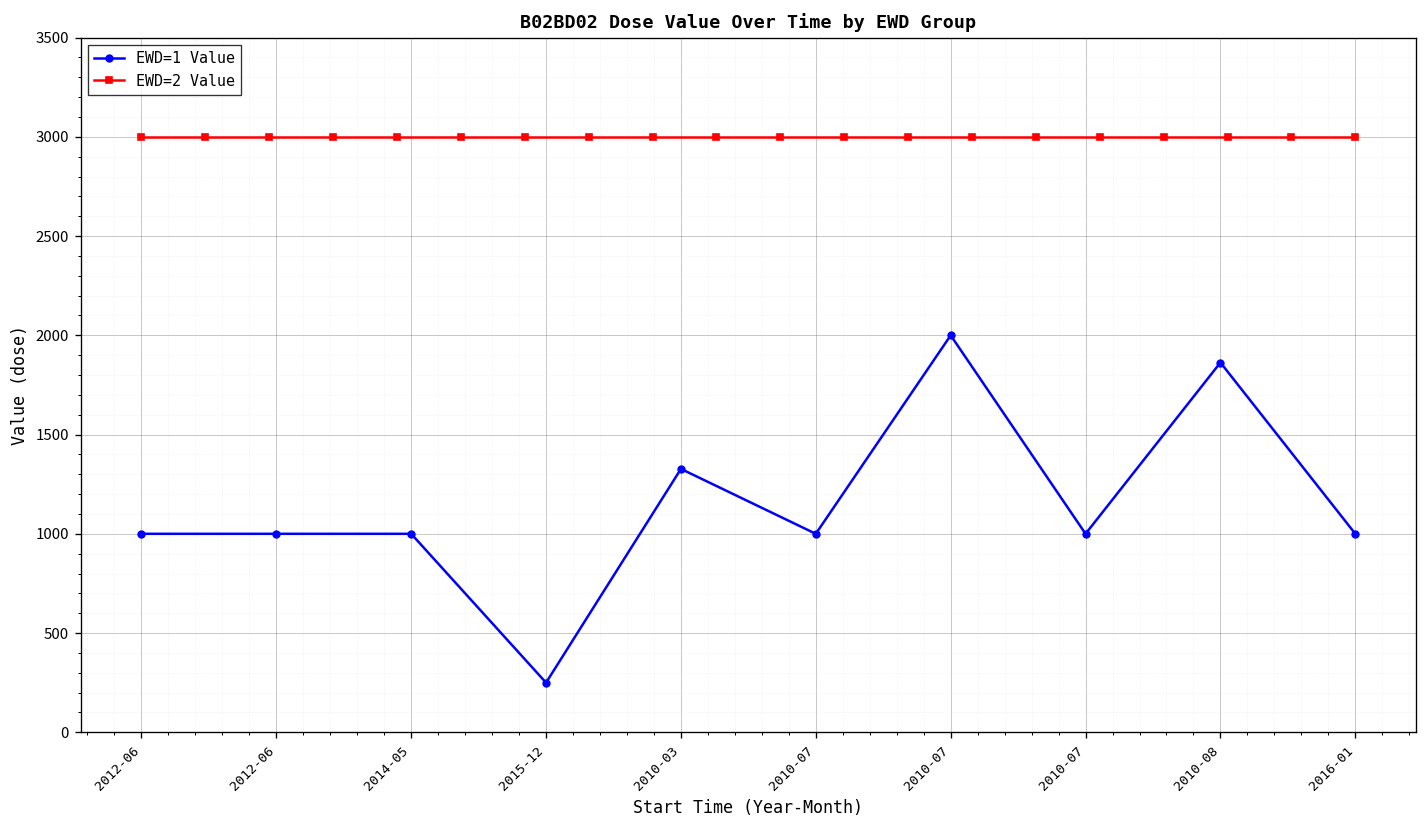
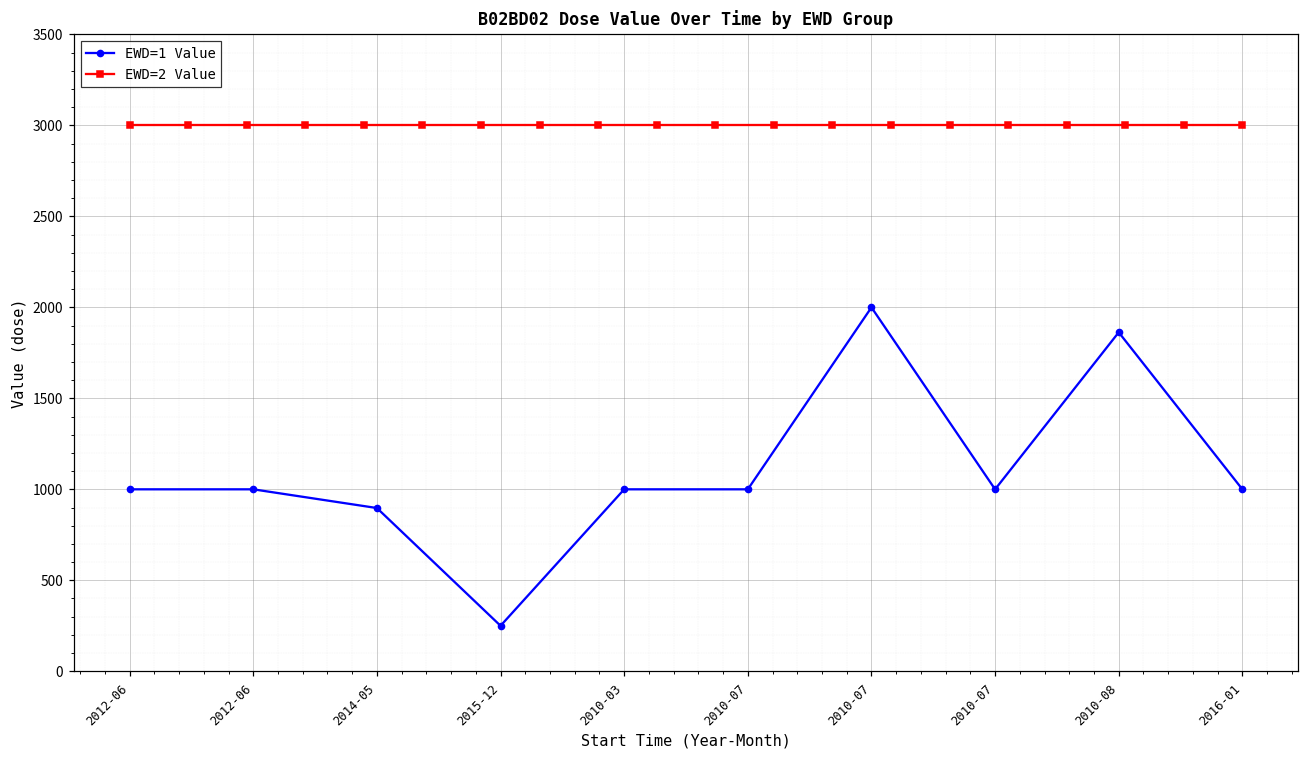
  {
    "EWD=1 Value": {
-     "2014-05": 1000,
+     "2014-05": 900,
      "2015-12": 250,
-     "2010-03": 1330,
+     "2010-03": 1000,
      "2010-08": 1860,
      "2016-01": 1000
    },
    "EWD=2 Value": {
      "2012-06": 3000,
      "2016-01": 3000
    }
  }
